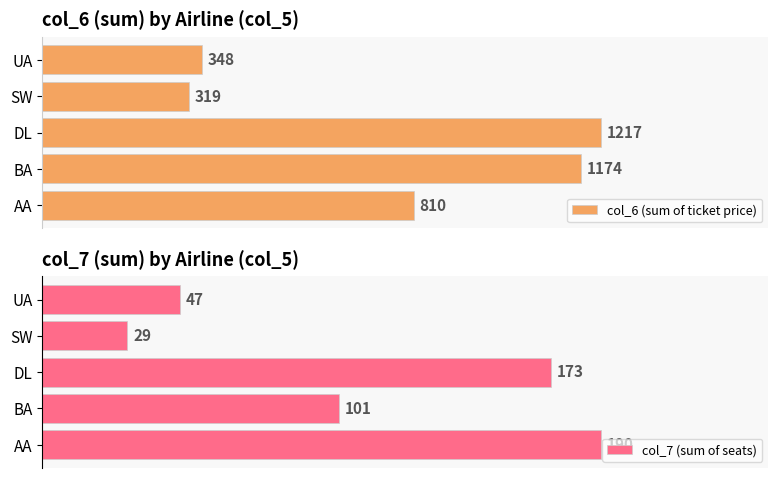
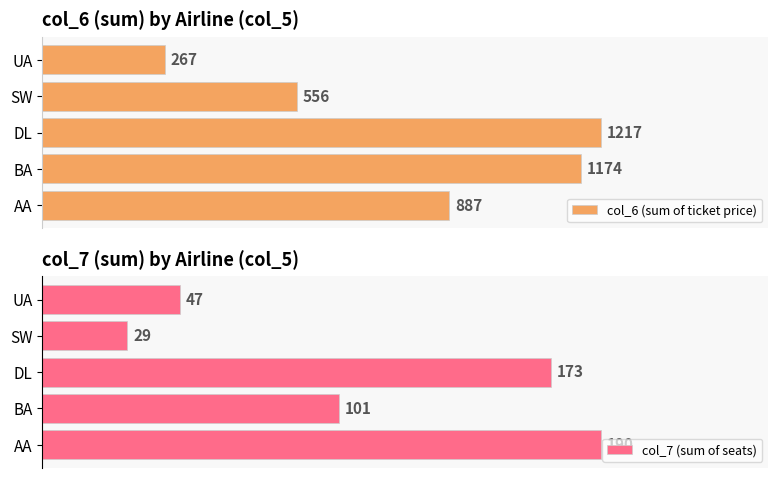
  {
    "col_6 (sum) by Airline (col_5)": {
-     "UA": 348,
-     "SW": 319,
+     "UA": 267,
+     "SW": 556,
      "DL": 1217,
      "BA": 1174,
-     "AA": 810
+     "AA": 887
    },
    "col_7 (sum) by Airline (col_5)": {
      "UA": 47,
      "SW": 29,
      "DL": 173,
      "BA": 101
    }
  }
